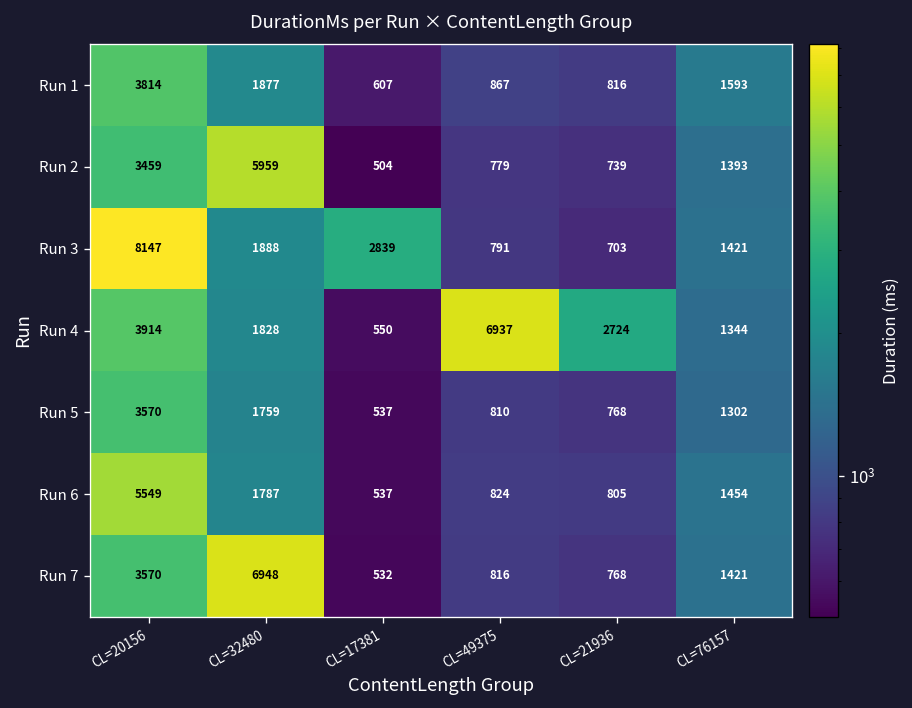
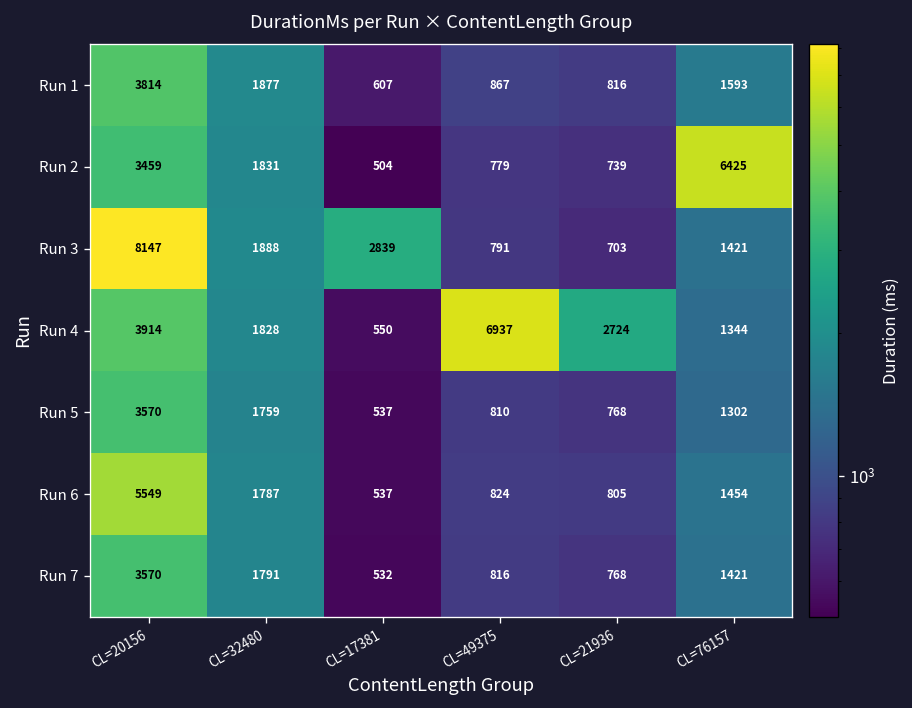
  {
    "Run 1": {
      "CL=20156": 3814,
      "CL=32480": 1877,
      "CL=17381": 607,
      "CL=49375": 867,
      "CL=21936": 816,
      "CL=76157": 1593
    },
    "Run 2": {
      "CL=20156": 3459,
-     "CL=32480": 5959,
+     "CL=32480": 1831,
      "CL=17381": 504,
      "CL=49375": 779,
      "CL=21936": 739,
-     "CL=76157": 1393
+     "CL=76157": 6425
    },
    "Run 3": {
      "CL=20156": 8147,
      "CL=32480": 1888,
      "CL=17381": 2839,
      "CL=49375": 791,
      "CL=21936": 703,
      "CL=76157": 1421
    },
    "Run 4": {
      "CL=20156": 3914,
      "CL=32480": 1828,
      "CL=17381": 550,
      "CL=49375": 6937,
      "CL=21936": 2724,
      "CL=76157": 1344
    },
    "Run 5": {
      "CL=20156": 3570,
      "CL=32480": 1759,
      "CL=17381": 537,
      "CL=49375": 810,
      "CL=21936": 768,
      "CL=76157": 1302
    },
    "Run 6": {
      "CL=20156": 5549,
      "CL=32480": 1787,
      "CL=17381": 537,
      "CL=49375": 824,
      "CL=21936": 805,
      "CL=76157": 1454
    },
    "Run 7": {
      "CL=20156": 3570,
-     "CL=32480": 6948,
+     "CL=32480": 1791,
      "CL=17381": 532,
      "CL=49375": 816,
      "CL=21936": 768,
      "CL=76157": 1421
    }
  }
